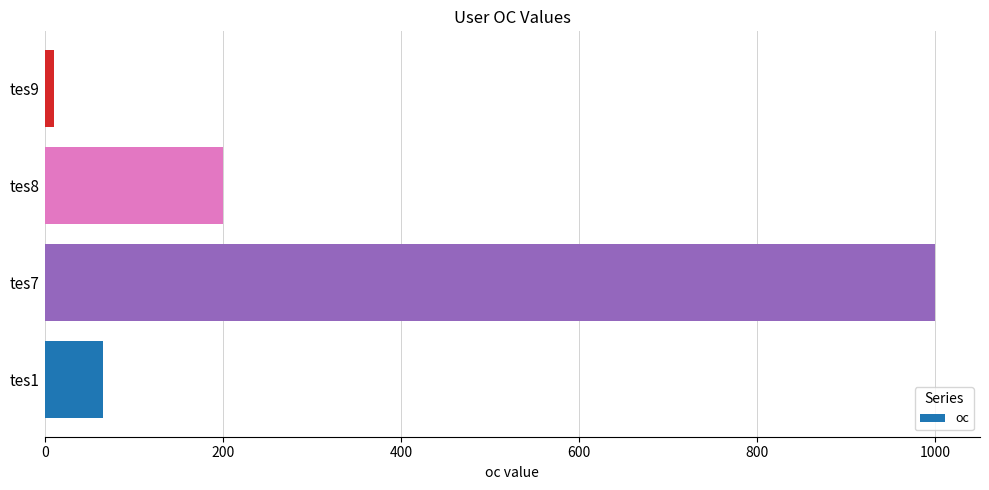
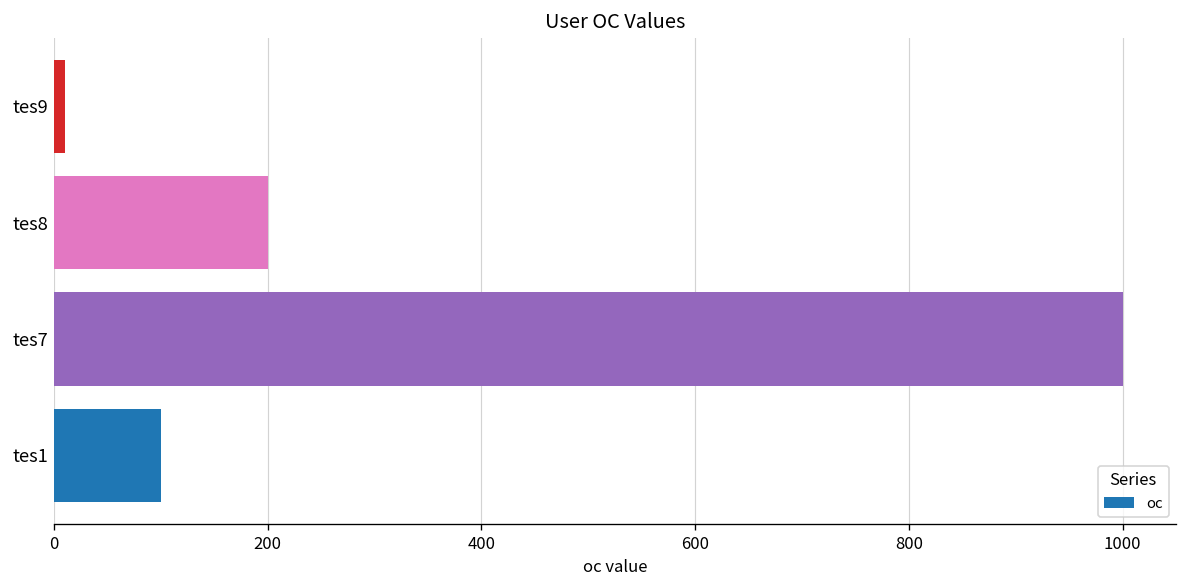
  {
    "tes9": 10,
    "tes8": 200,
    "tes7": 1000,
-   "tes1": 70
+   "tes1": 100
  }
